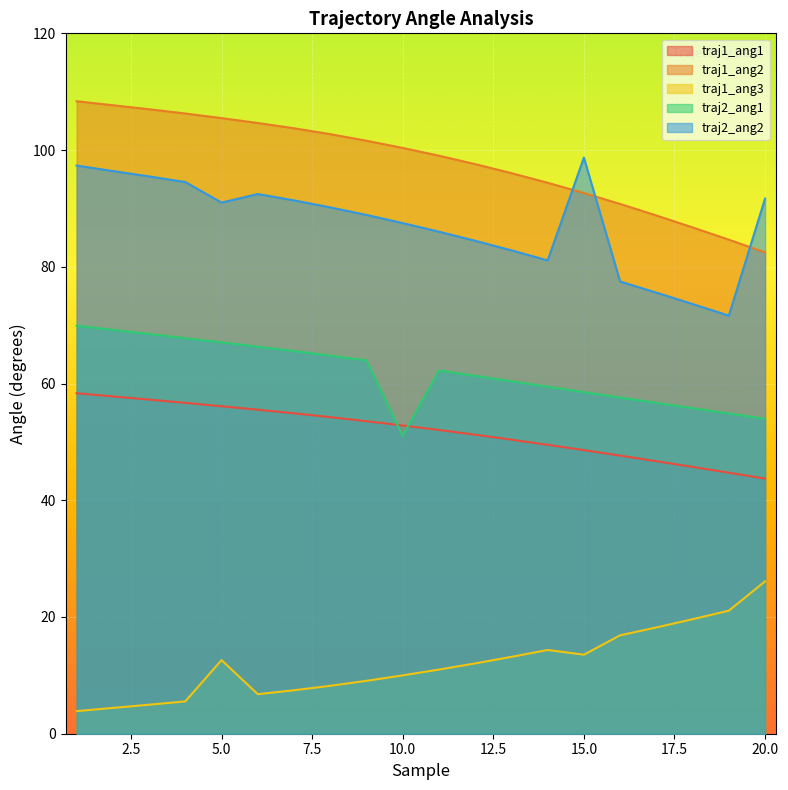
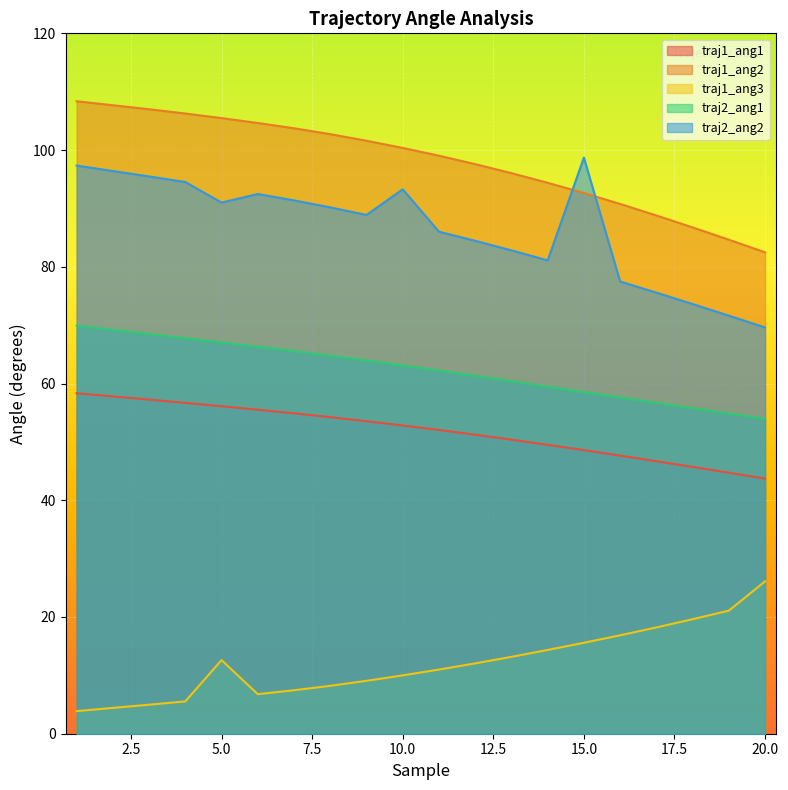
  {
    "traj1_ang3": {
      "5.0": 13,
      "10.0": 10,
-     "15.0": 14,
+     "15.0": 16,
      "20.0": 26
    },
    "traj2_ang1": {
      "5.0": 67,
-     "10.0": 51,
+     "10.0": 63,
      "15.0": 59,
      "20.0": 54
    },
    "traj2_ang2": {
      "5.0": 91,
-     "10.0": 87,
+     "10.0": 93,
      "15.0": 99,
-     "20.0": 92
+     "20.0": 70
    }
  }
